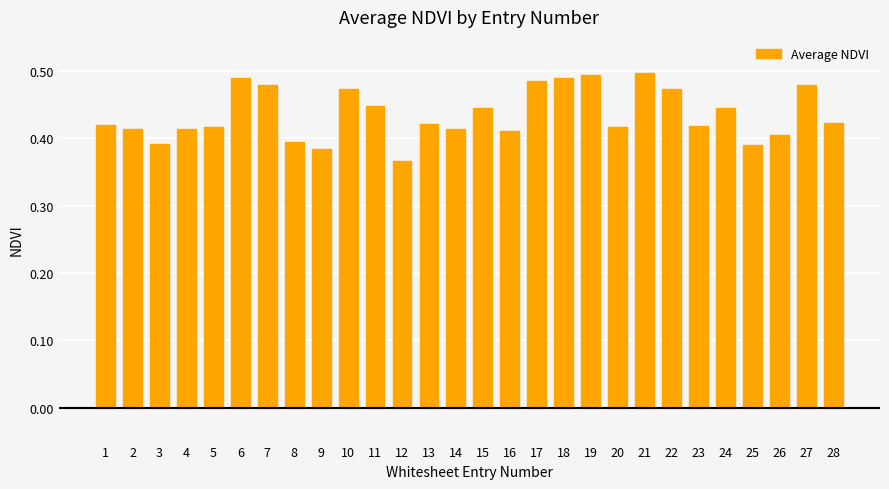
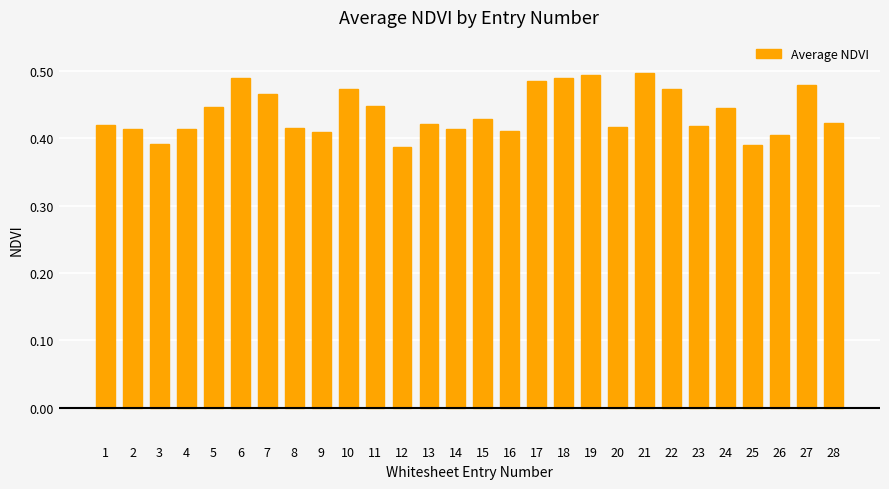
  {
    "1": 0.42,
    "2": 0.41,
    "3": 0.39,
    "4": 0.41,
-   "5": 0.42,
+   "5": 0.45,
    "6": 0.49,
-   "7": 0.48,
-   "8": 0.39,
-   "9": 0.38,
+   "7": 0.47,
+   "8": 0.42,
+   "9": 0.41,
    "10": 0.47,
    "11": 0.45,
-   "12": 0.37,
+   "12": 0.39,
    "13": 0.42,
    "14": 0.41,
-   "15": 0.44,
+   "15": 0.43,
    "16": 0.41,
    "17": 0.48,
    "18": 0.49,
    "19": 0.49,
    "20": 0.42,
    "21": 0.50,
    "22": 0.47,
    "23": 0.42,
    "24": 0.44,
    "25": 0.39,
    "26": 0.40,
    "27": 0.48,
    "28": 0.42
  }
